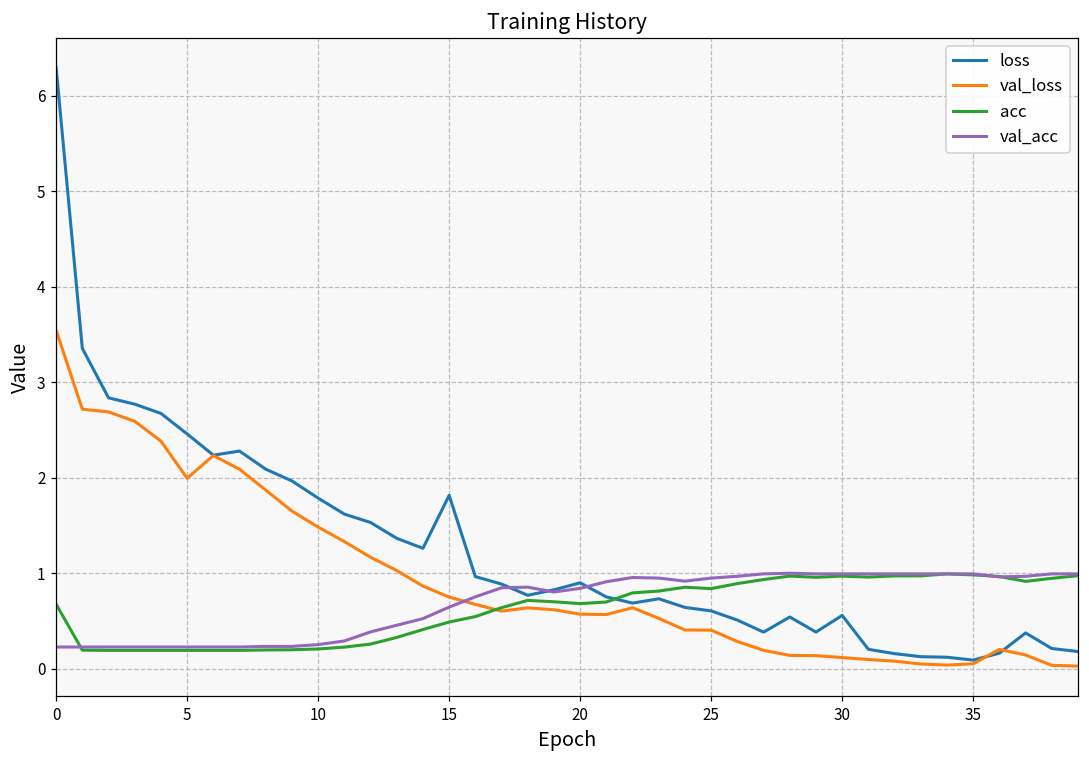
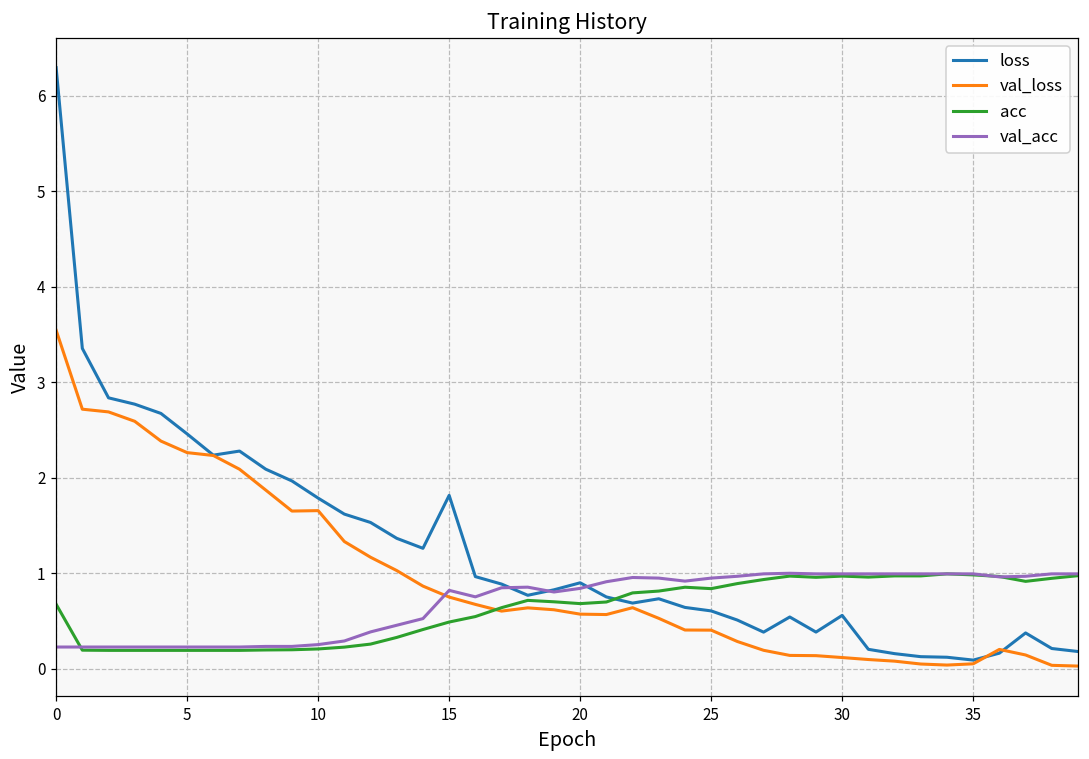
  {
    "loss": {
      "0": 6.3,
      "5": 2.5,
      "10": 1.8,
      "15": 1.8,
      "20": 0.9,
      "25": 0.6,
      "30": 0.6,
      "35": 0.1
    },
    "val_loss": {
      "0": 3.5,
-     "5": 2.0,
-     "10": 1.5,
+     "5": 2.3,
+     "10": 1.7,
      "15": 0.8,
      "20": 0.6,
      "25": 0.4,
      "30": 0.1,
      "35": 0.1
    },
    "acc": {
      "0": 0.7,
      "5": 0.2,
      "10": 0.2,
      "15": 0.5,
      "20": 0.7,
      "25": 0.8
    },
    "val_acc": {
      "0": 0.2,
      "5": 0.2,
      "10": 0.3,
-     "15": 0.6,
+     "15": 0.8,
      "20": 0.8,
      "25": 0.9
    }
  }
